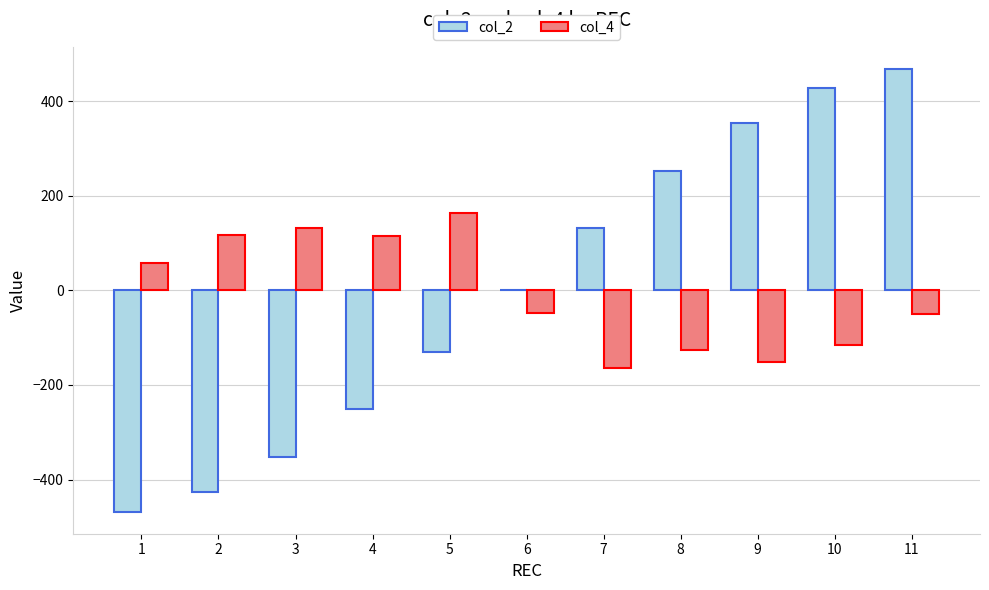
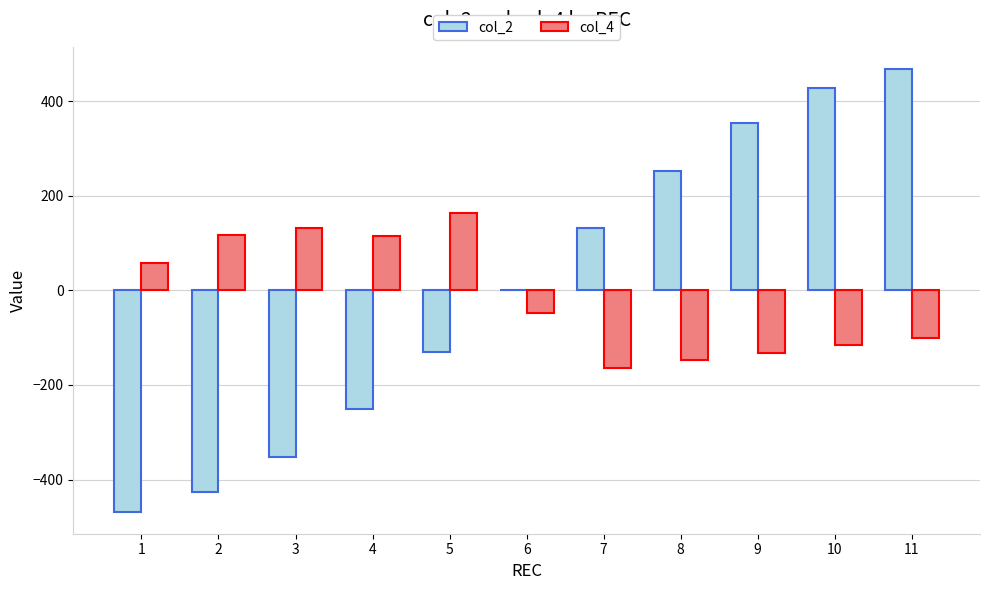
  {
    "col_2": {
      "1": -470,
      "2": -430,
      "3": -350,
      "4": -250,
      "5": -130,
      "6": 0,
      "7": 130,
      "8": 250,
      "9": 350,
      "10": 430,
      "11": 470
    },
    "col_4": {
      "1": 60,
      "2": 120,
      "3": 130,
      "4": 120,
      "5": 160,
      "6": -50,
      "7": -160,
-     "8": -130,
-     "9": -150,
+     "8": -150,
+     "9": -130,
      "10": -120,
-     "11": -50
+     "11": -100
    }
  }
